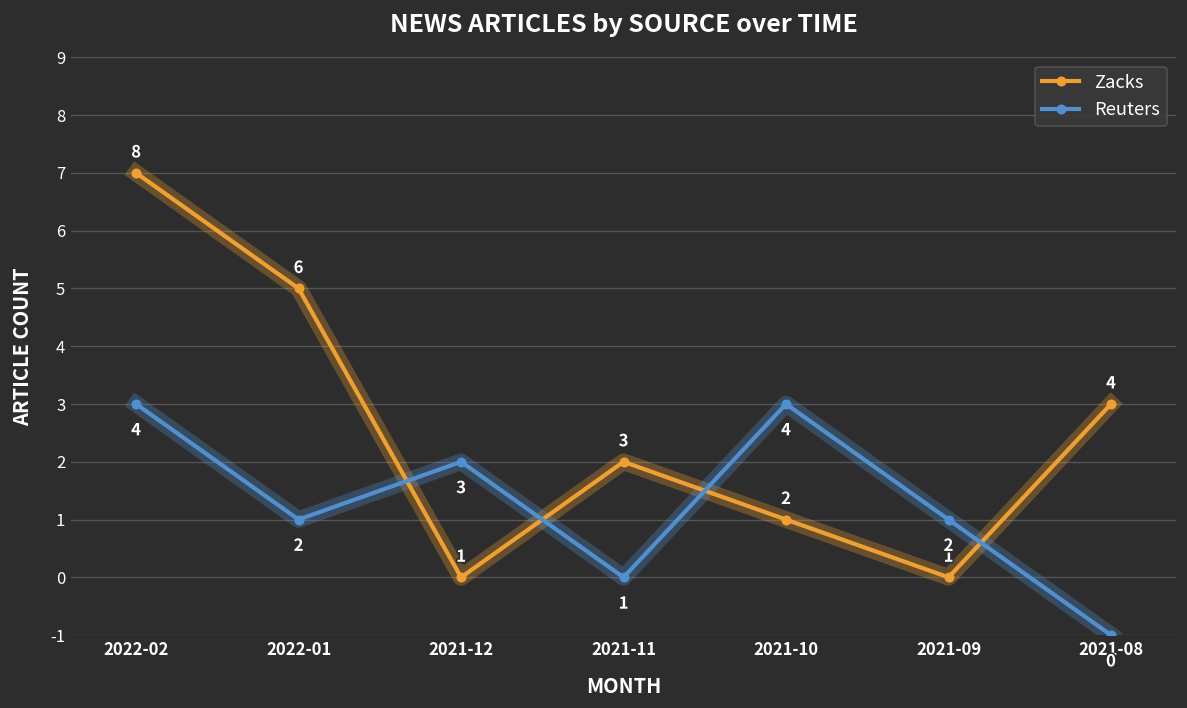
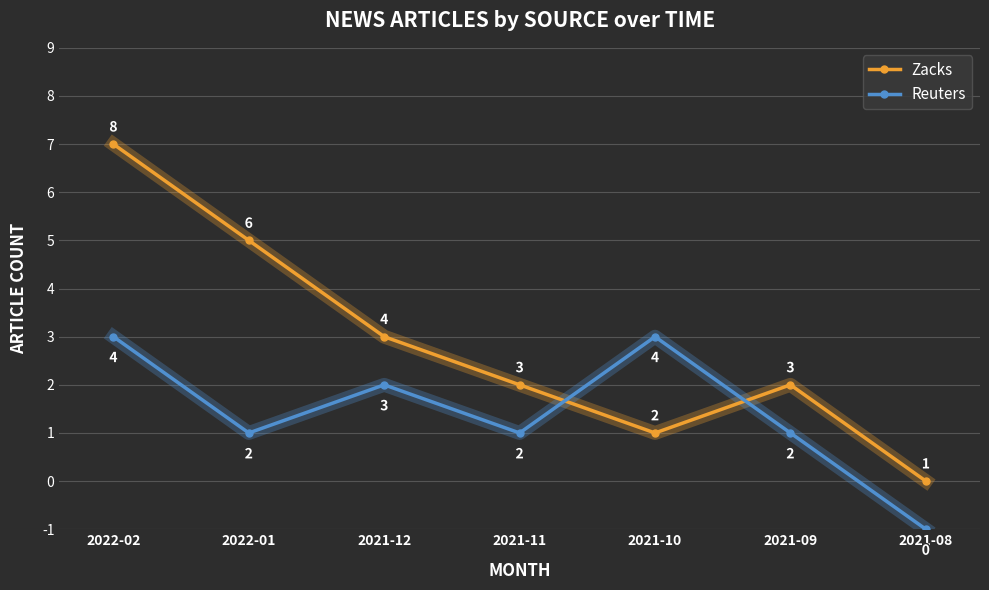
  {
    "Zacks": {
      "2022-02": 8,
      "2022-01": 6,
-     "2021-12": 1,
+     "2021-12": 4,
      "2021-11": 3,
      "2021-10": 2,
-     "2021-09": 1,
-     "2021-08": 4
+     "2021-09": 3,
+     "2021-08": 1
    },
    "Reuters": {
      "2022-02": 4,
      "2022-01": 2,
      "2021-12": 3,
-     "2021-11": 1,
+     "2021-11": 2,
      "2021-10": 4,
      "2021-09": 2,
      "2021-08": 0
    }
  }
